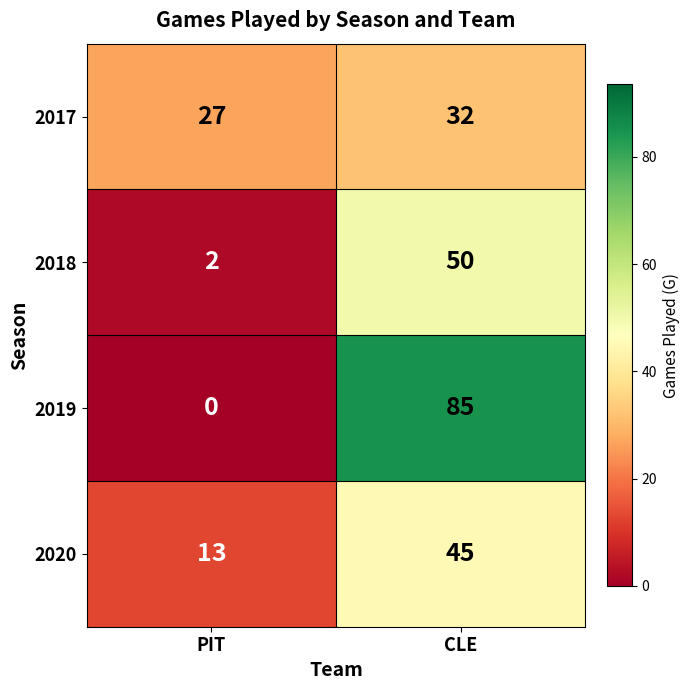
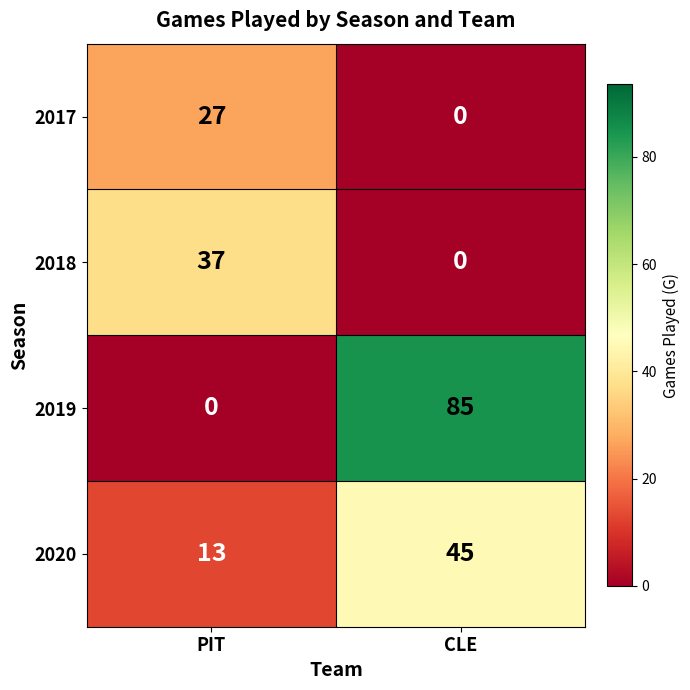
  {
    "2017": {
      "PIT": 27,
-     "CLE": 32
+     "CLE": 0
    },
    "2018": {
-     "PIT": 2,
-     "CLE": 50
+     "PIT": 37,
+     "CLE": 0
    },
    "2019": {
      "PIT": 0,
      "CLE": 85
    },
    "2020": {
      "PIT": 13,
      "CLE": 45
    }
  }
